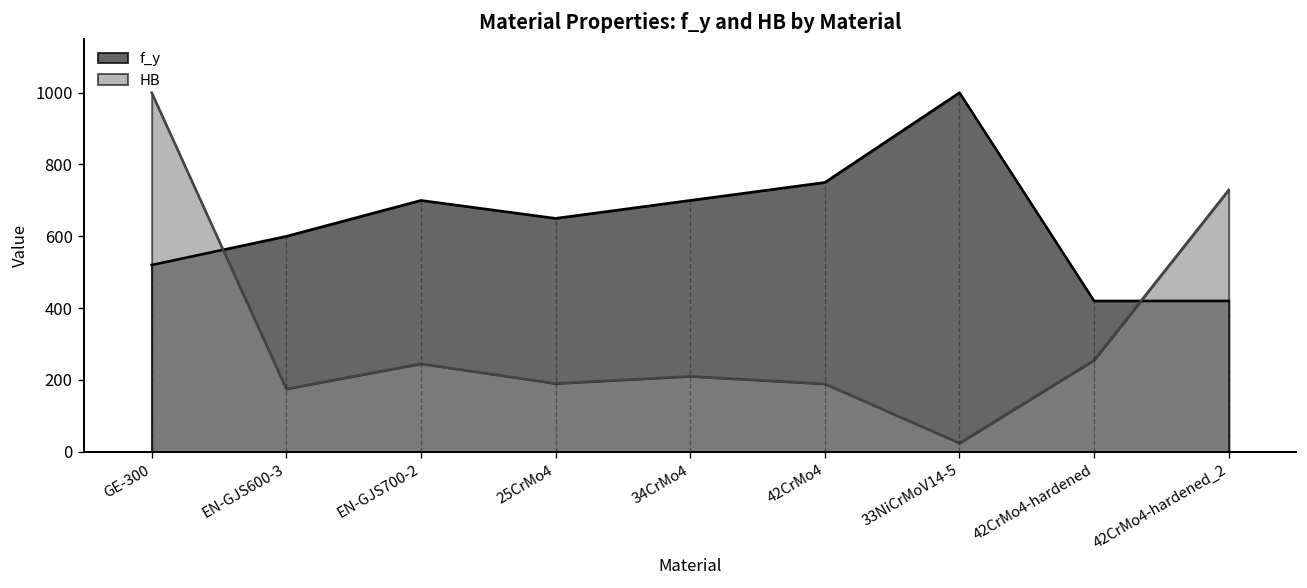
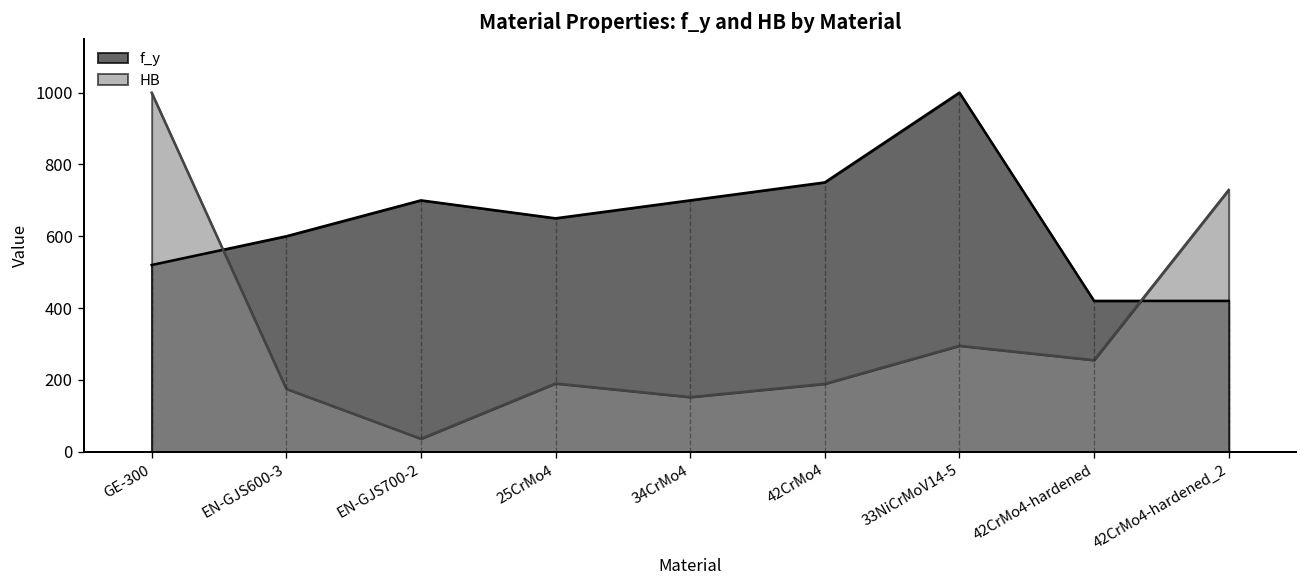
  {
    "HB": {
      "GE-300": 1000,
      "EN-GJS600-3": 180,
-     "EN-GJS700-2": 250,
+     "EN-GJS700-2": 40,
      "25CrMo4": 190,
-     "34CrMo4": 210,
+     "34CrMo4": 150,
      "42CrMo4": 190,
-     "33NiCrMoV14-5": 20,
+     "33NiCrMoV14-5": 300,
      "42CrMo4-hardened": 260,
      "42CrMo4-hardened_2": 730
    }
  }
